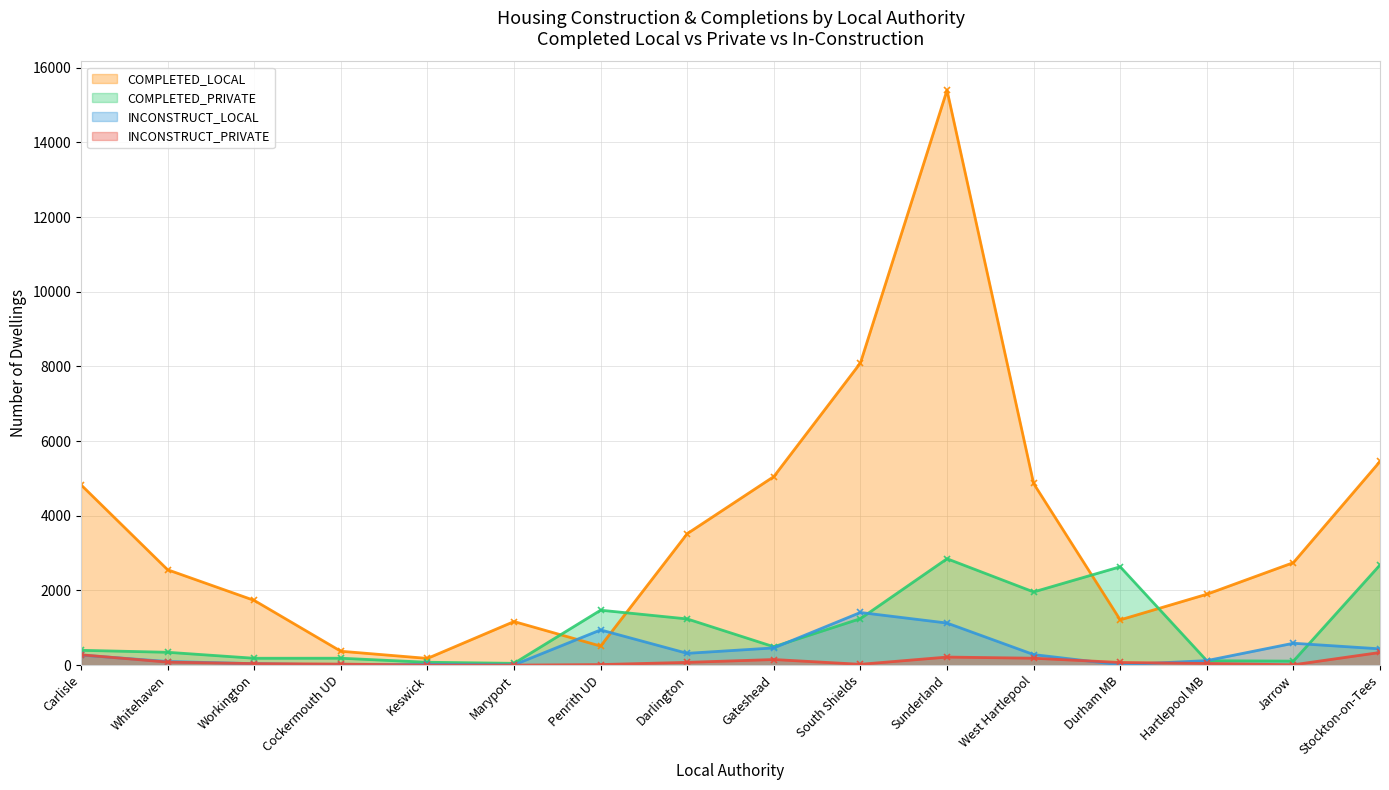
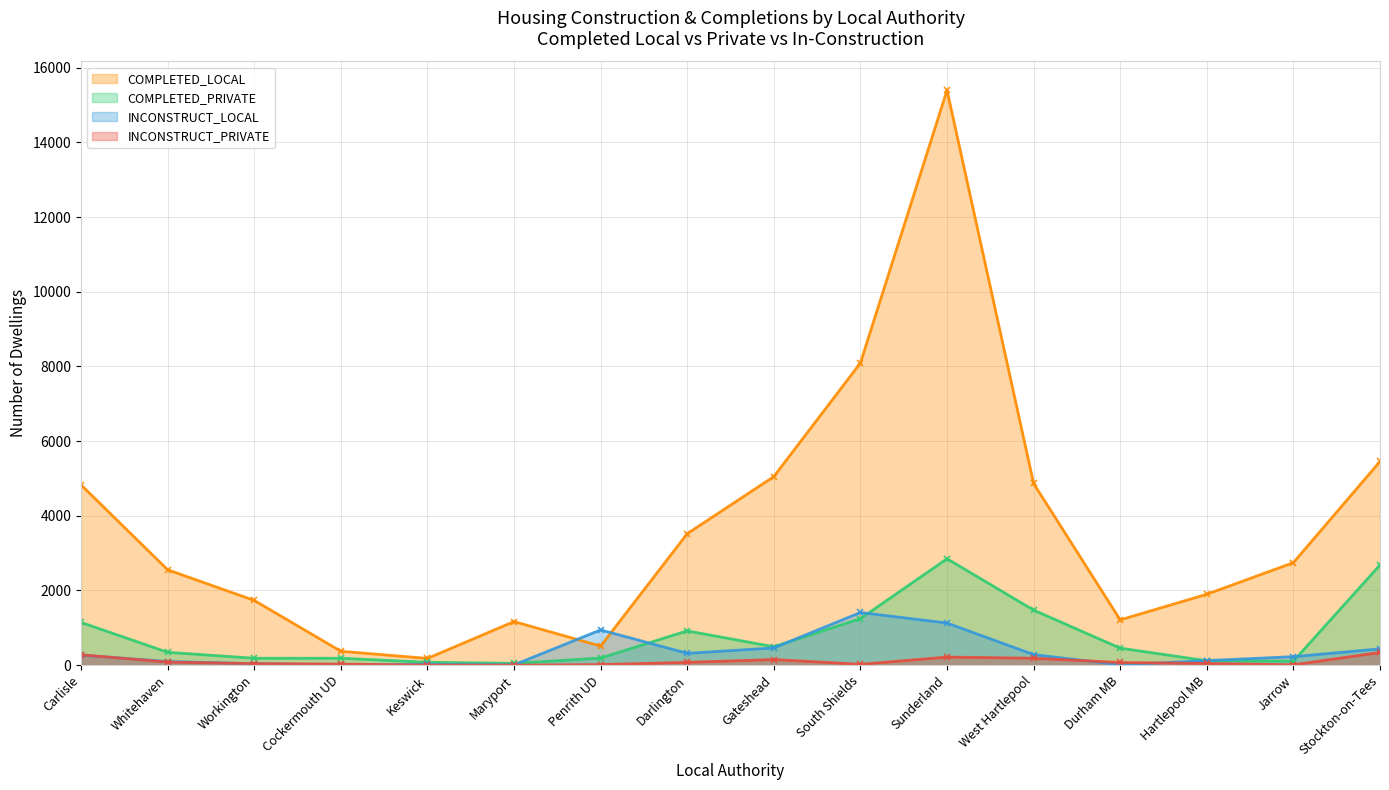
  {
    "COMPLETED_PRIVATE": {
-     "Carlisle": 400,
+     "Carlisle": 1100,
      "Whitehaven": 300,
      "Workington": 200,
      "Cockermouth UD": 200,
-     "Penrith UD": 1500,
-     "Darlington": 1200,
+     "Penrith UD": 200,
+     "Darlington": 900,
      "South Shields": 1200,
      "Sunderland": 2900,
-     "West Hartlepool": 2000,
-     "Durham MB": 2600,
+     "West Hartlepool": 1500,
+     "Durham MB": 500,
      "Jarrow": 100,
      "Stockton-on-Tees": 2700
    },
    "INCONSTRUCT_LOCAL": {
      "Penrith UD": 900,
      "Darlington": 300,
      "South Shields": 1400,
      "Sunderland": 1100,
      "West Hartlepool": 300,
-     "Jarrow": 600,
+     "Jarrow": 200,
      "Stockton-on-Tees": 400
    }
  }
